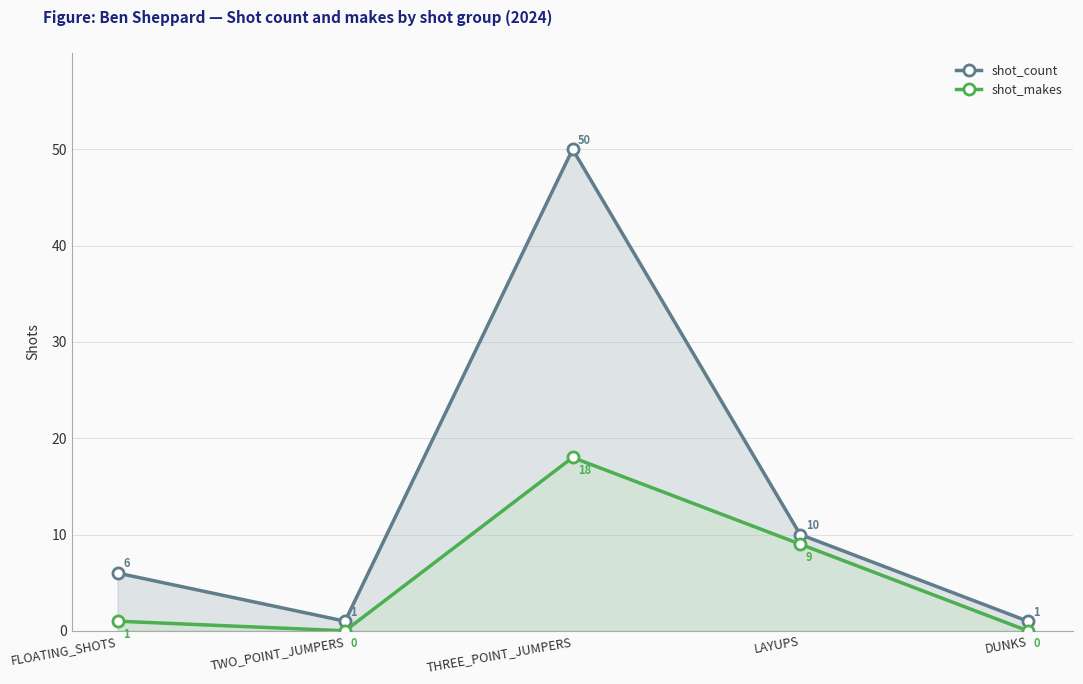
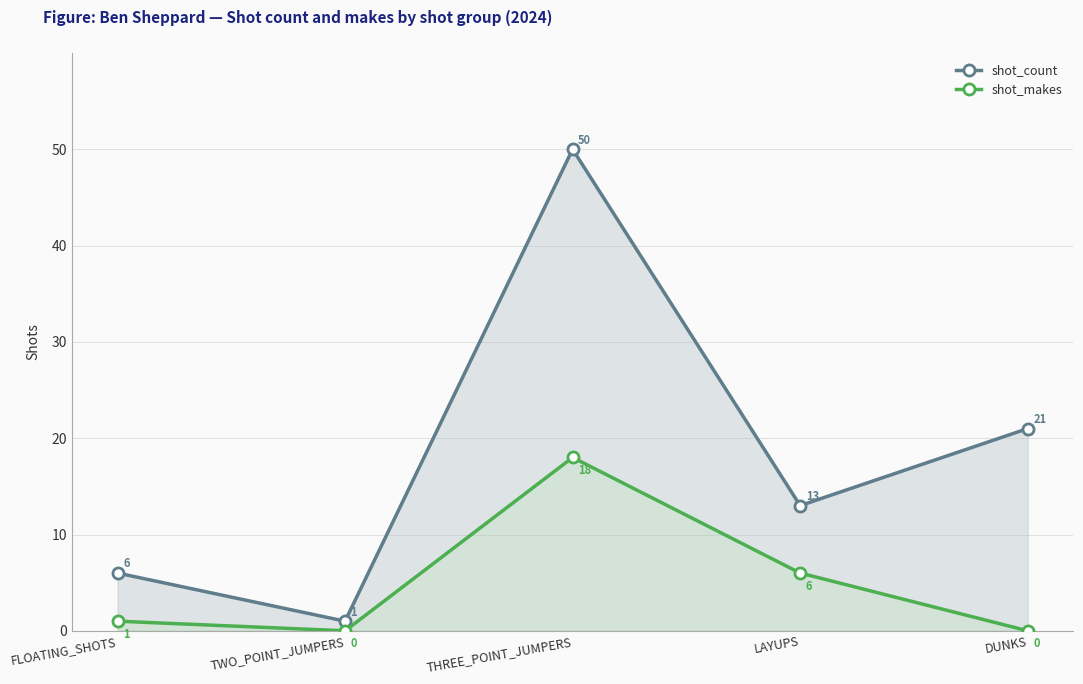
  {
    "shot_count": {
      "FLOATING_SHOTS": 6,
      "TWO_POINT_JUMPERS": 1,
      "THREE_POINT_JUMPERS": 50,
-     "LAYUPS": 10,
-     "DUNKS": 1
+     "LAYUPS": 13,
+     "DUNKS": 21
    },
    "shot_makes": {
      "FLOATING_SHOTS": 1,
      "TWO_POINT_JUMPERS": 0,
      "THREE_POINT_JUMPERS": 18,
-     "LAYUPS": 9,
+     "LAYUPS": 6,
      "DUNKS": 0
    }
  }
